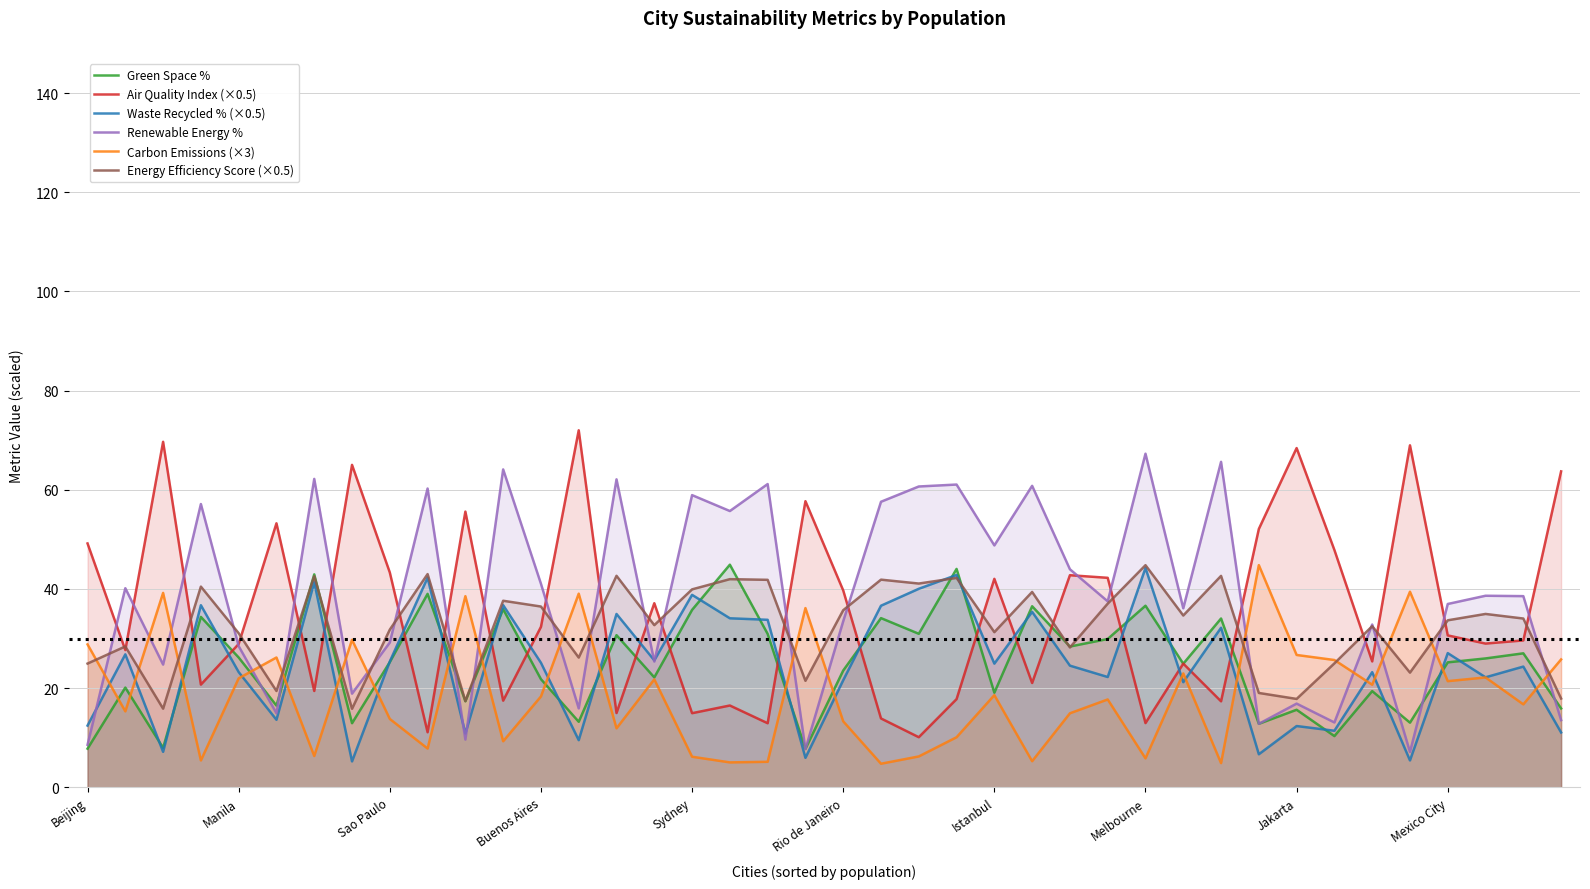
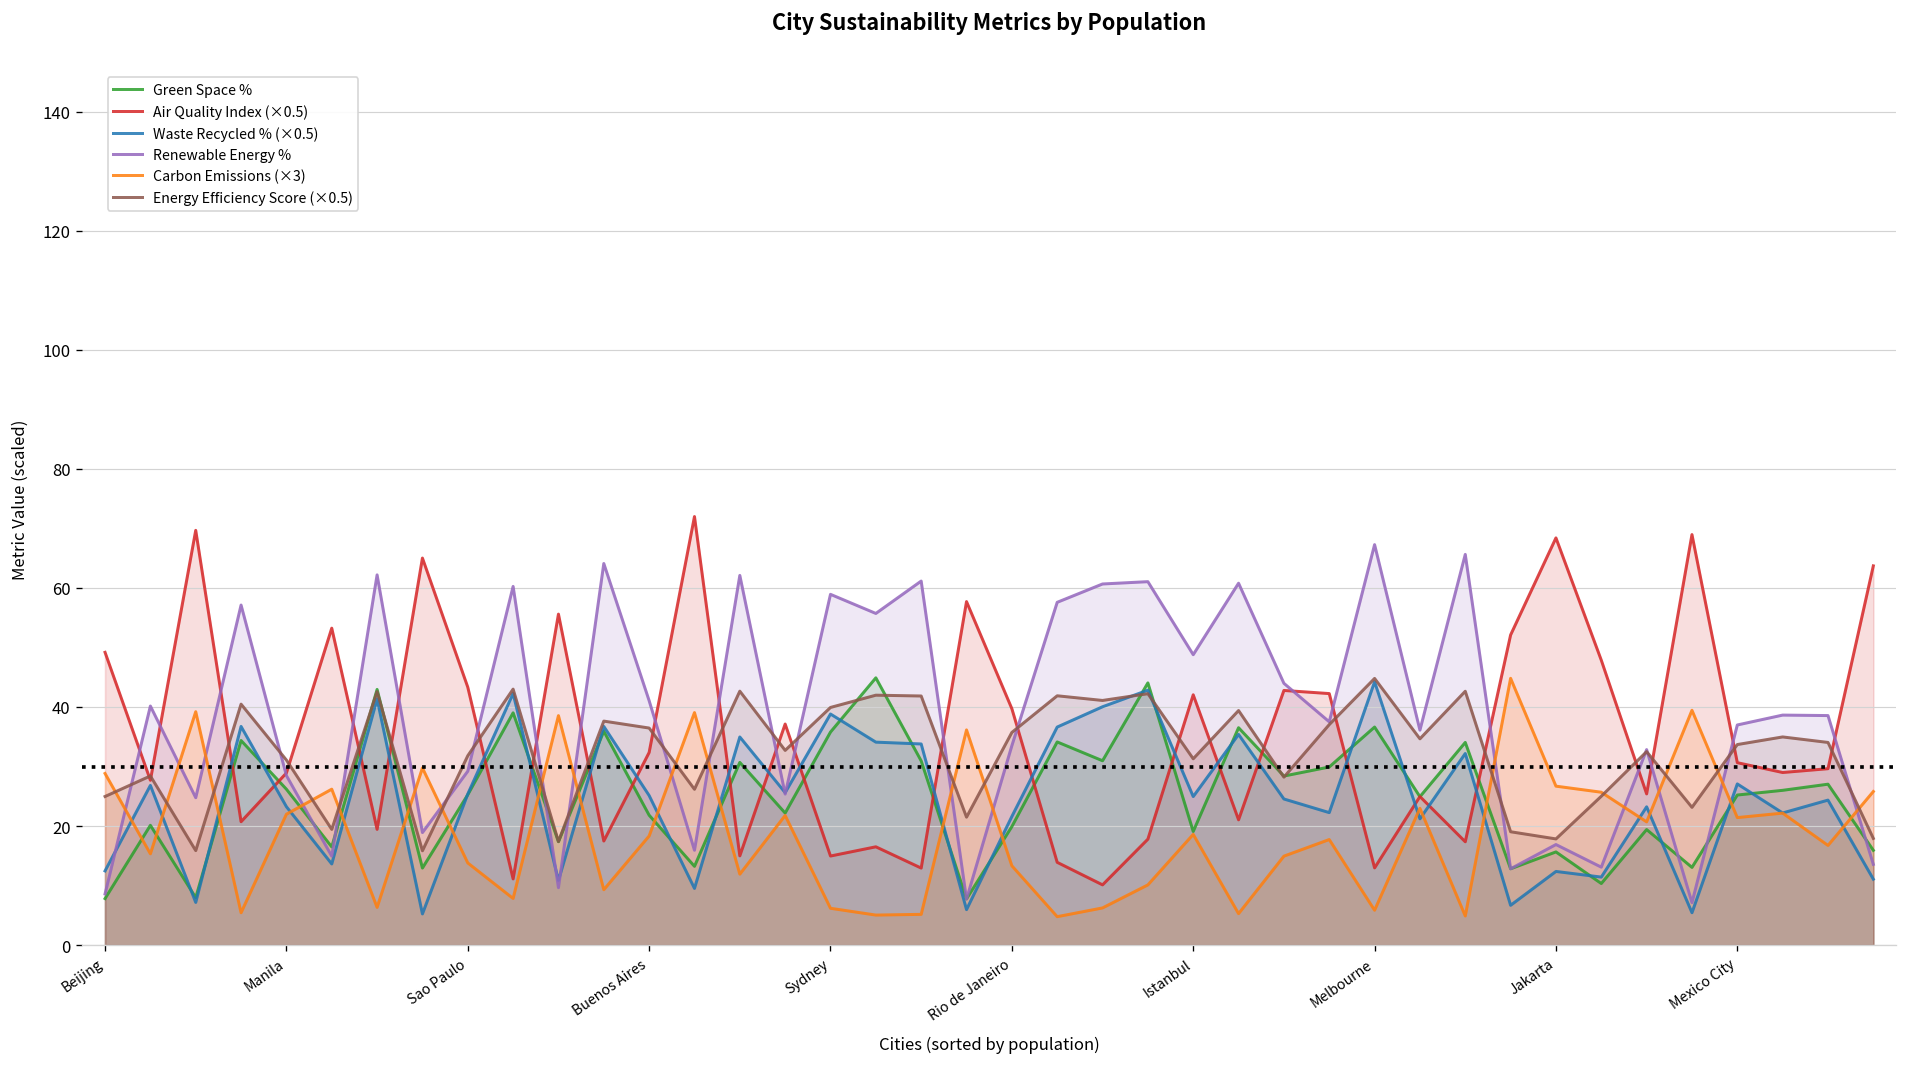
  {
    "Green Space %": {
      "Beijing": 8,
-     "Rio de Janeiro": 24
+     "Rio de Janeiro": 20
    },
    "Air Quality Index (×0.5)": {
      "Beijing": 49,
      "Rio de Janeiro": 40
    },
    "Waste Recycled % (×0.5)": {
      "Beijing": 12,
      "Rio de Janeiro": 22
    },
    "Renewable Energy %": {
      "Beijing": 9,
      "Rio de Janeiro": 34
    },
    "Carbon Emissions (×3)": {
      "Beijing": 29,
      "Rio de Janeiro": 13
    },
    "Energy Efficiency Score (×0.5)": {
      "Beijing": 25,
      "Rio de Janeiro": 36
    }
  }
